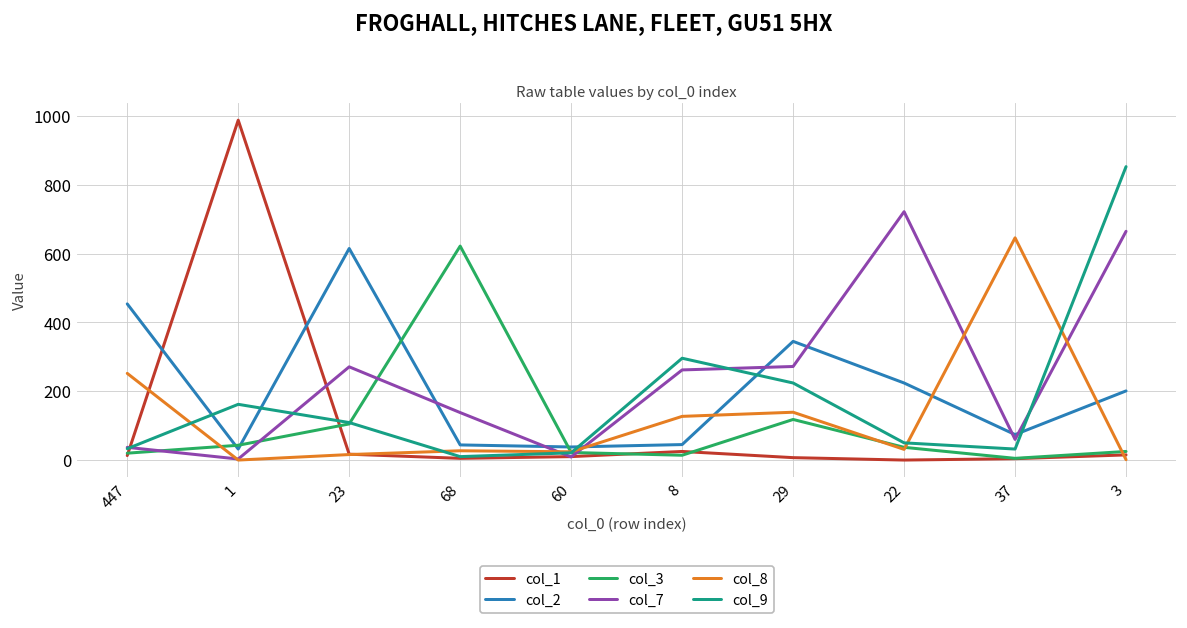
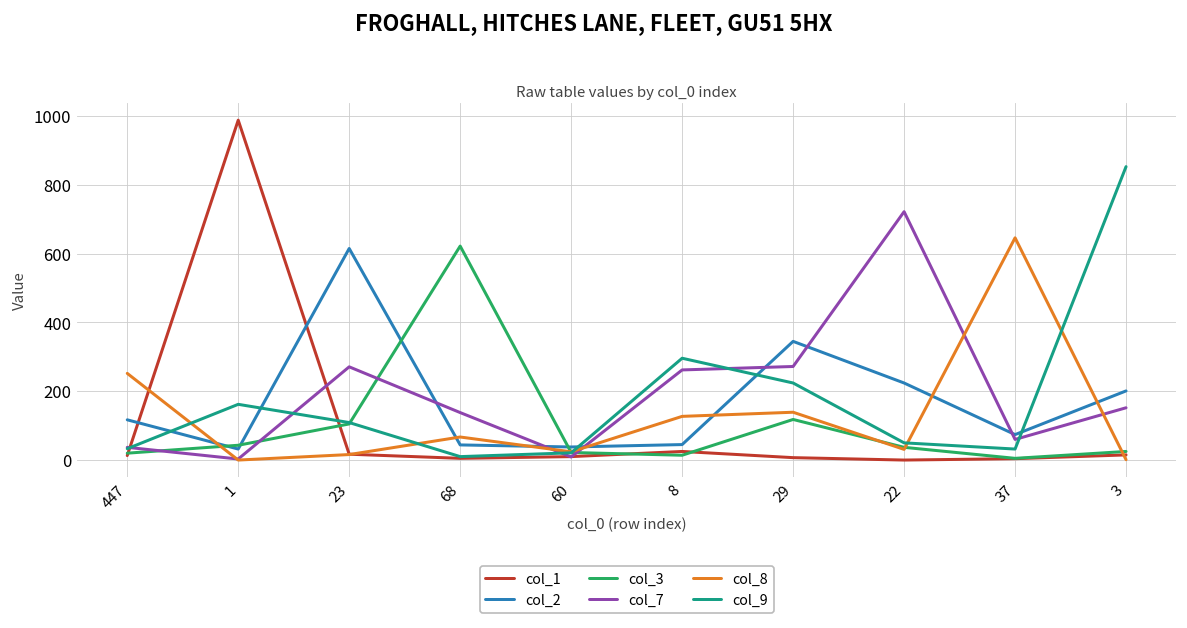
  {
    "col_1": {
      "1": 990,
      "8": 30,
      "29": 10,
      "22": 0,
      "3": 20
    },
    "col_2": {
-     "447": 450,
+     "447": 120,
      "1": 30,
      "23": 620,
      "68": 40,
      "60": 40,
      "8": 50,
      "29": 350,
      "22": 220,
      "37": 70,
      "3": 200
    },
    "col_7": {
      "23": 270,
      "68": 140,
      "8": 260,
      "29": 270,
      "22": 720,
      "37": 60,
-     "3": 670
+     "3": 150
    },
    "col_8": {
      "447": 250,
-     "68": 30,
+     "68": 70,
      "8": 130,
      "29": 140,
      "37": 650,
      "3": 0
    }
  }
